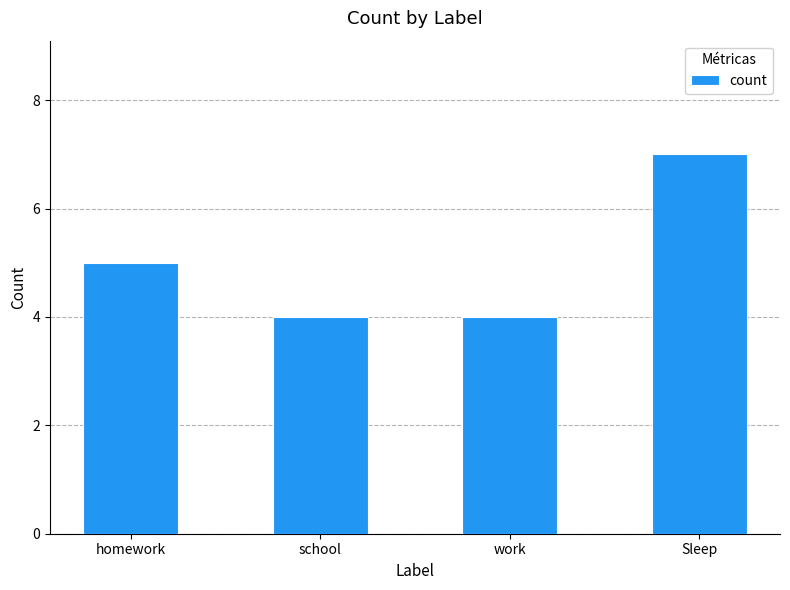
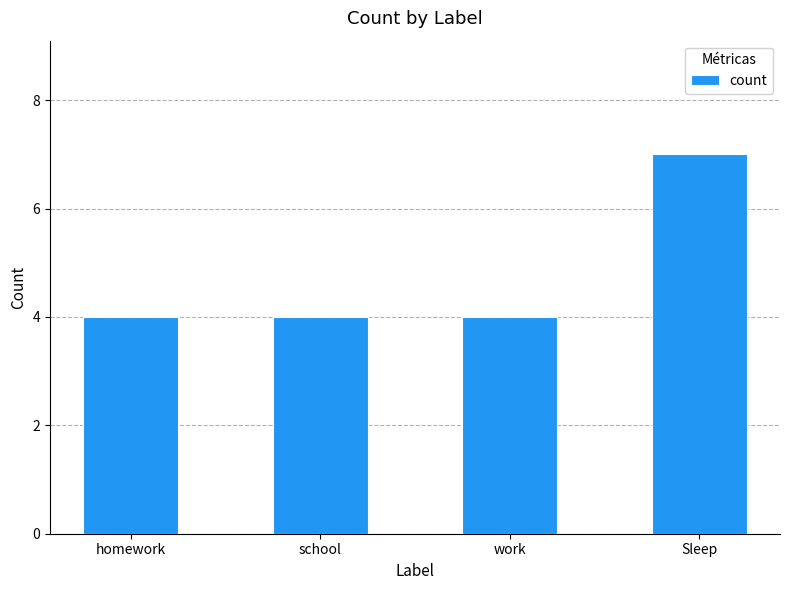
  {
-   "homework": 5,
+   "homework": 4,
    "school": 4,
    "work": 4,
    "Sleep": 7
  }
